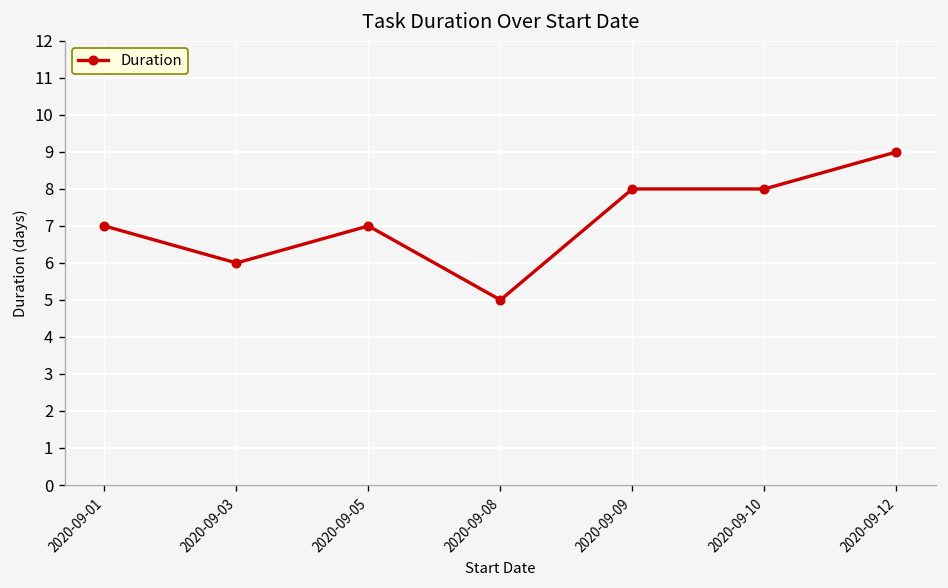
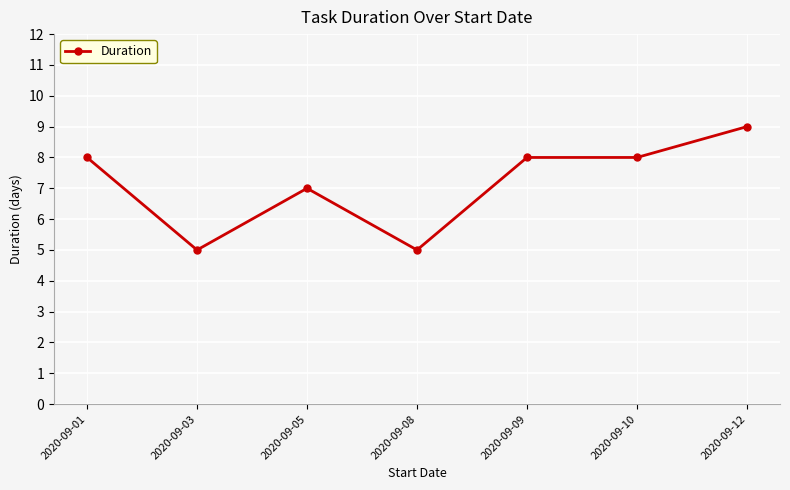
  {
-   "2020-09-01": 7,
-   "2020-09-03": 6,
+   "2020-09-01": 8,
+   "2020-09-03": 5,
    "2020-09-05": 7,
    "2020-09-08": 5,
    "2020-09-09": 8,
    "2020-09-10": 8,
    "2020-09-12": 9
  }
